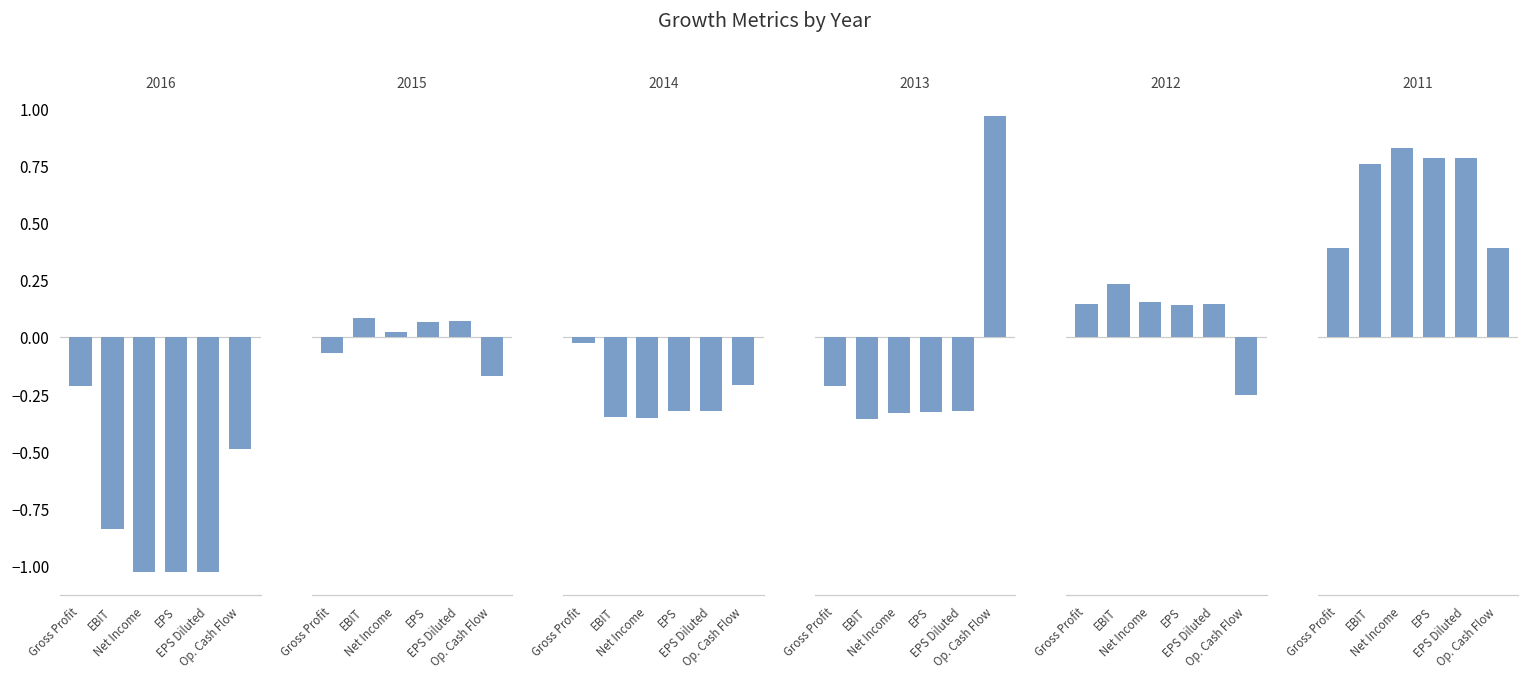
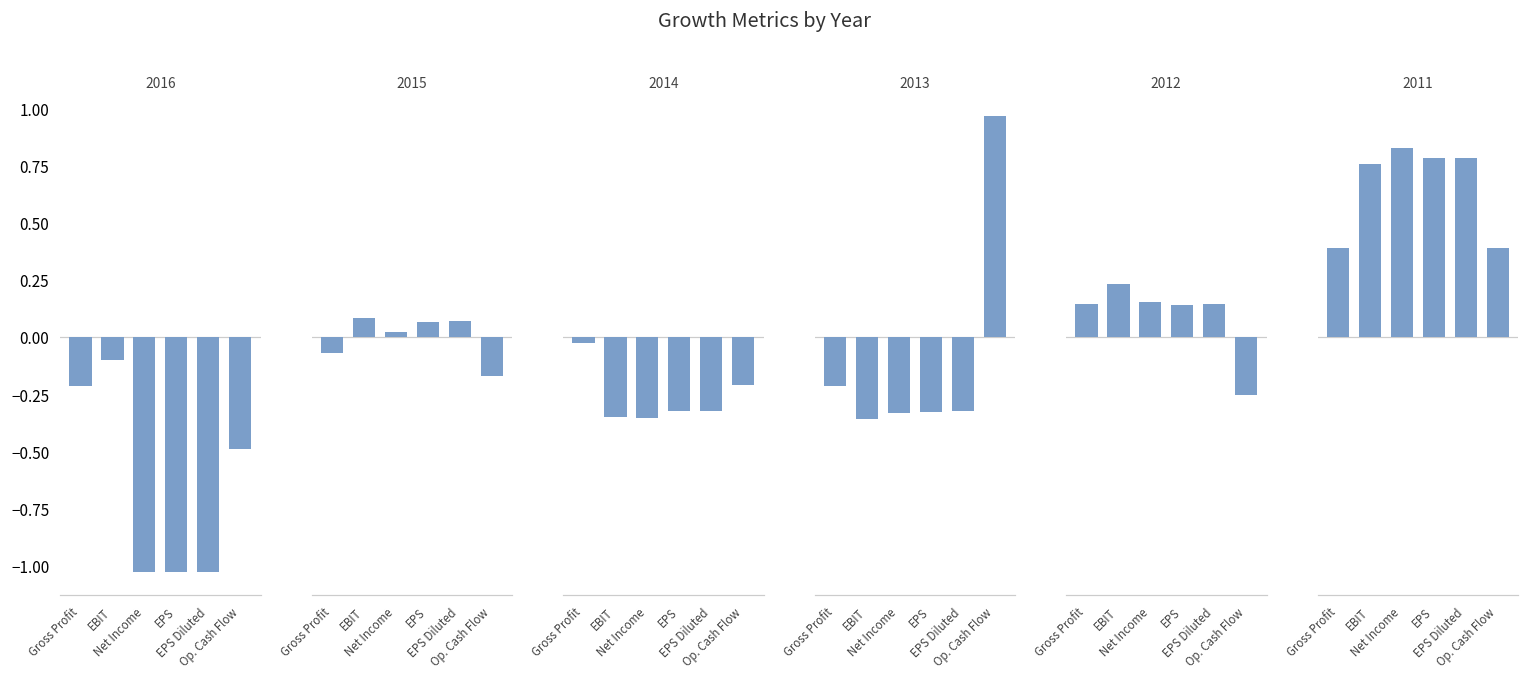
  {
    "2016": {
      "Gross Profit": -0.21,
-     "EBIT": -0.84,
+     "EBIT": -0.10,
      "Net Income": -1.03,
      "EPS": -1.03,
      "EPS Diluted": -1.03,
      "Op. Cash Flow": -0.49
    }
  }
